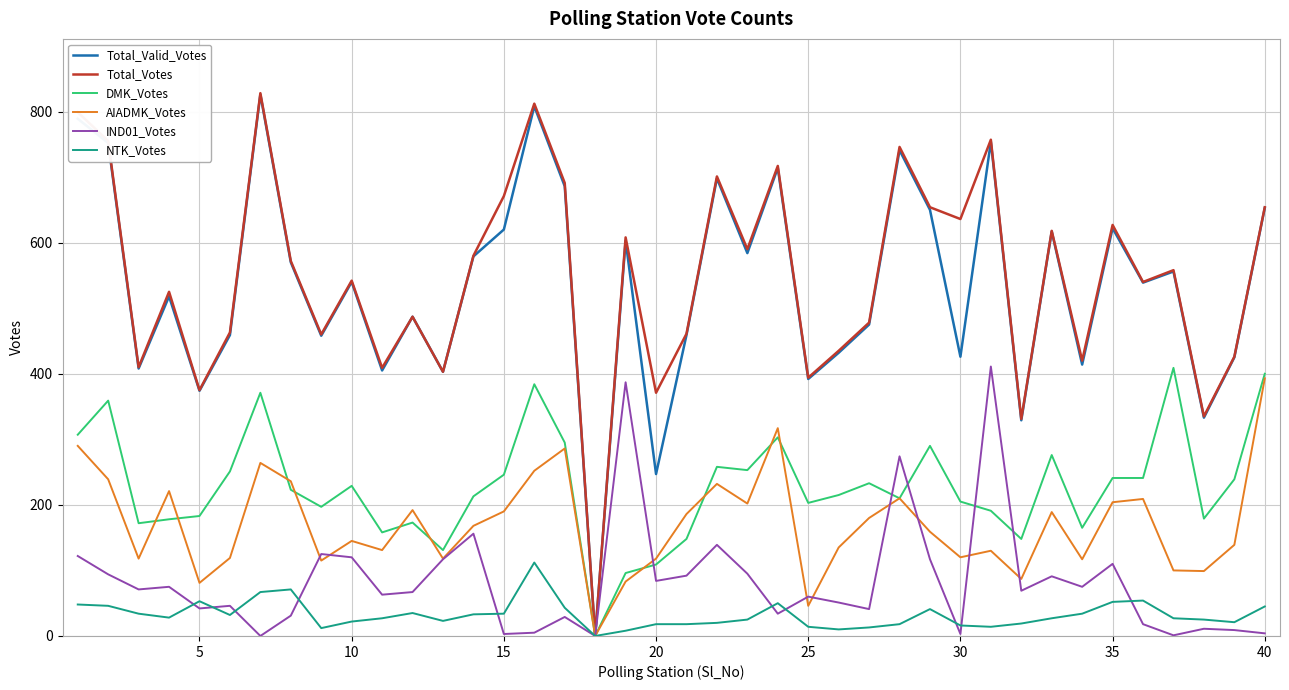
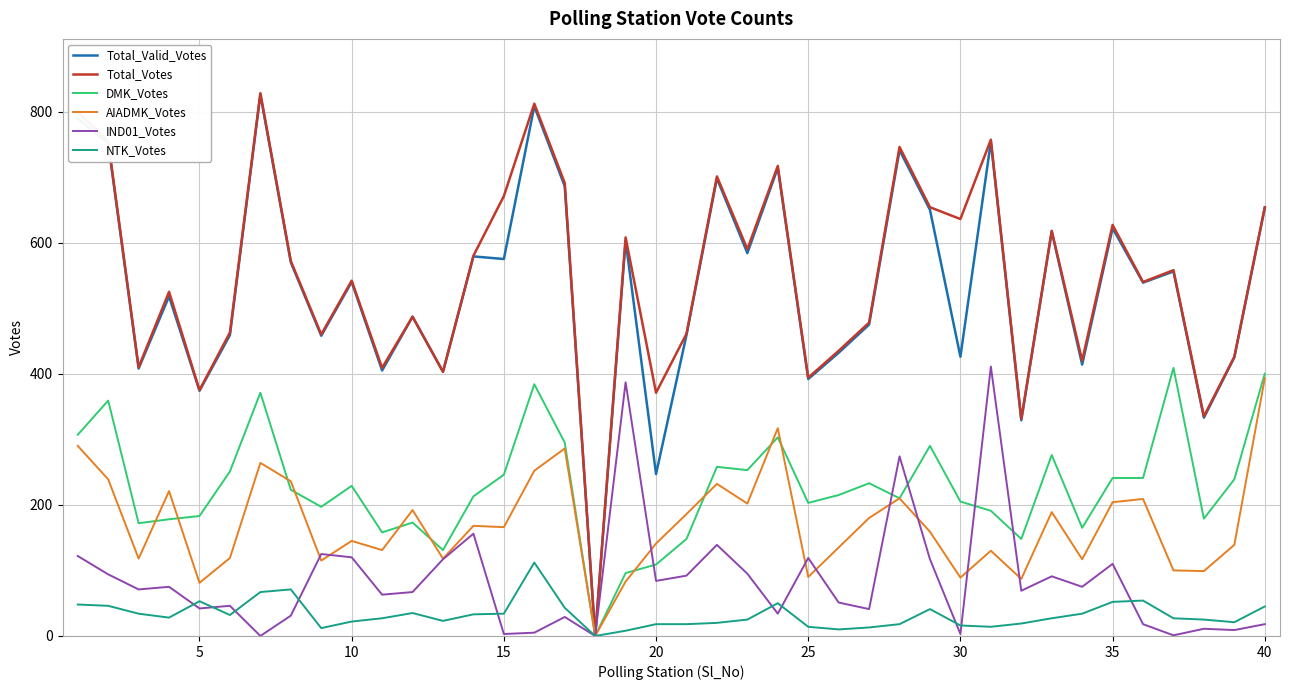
  {
    "Total_Valid_Votes": {
-     "15": 620,
+     "15": 580,
      "20": 250,
      "30": 430,
      "35": 620
    },
    "Total_Votes": {
      "15": 670,
      "20": 370,
      "30": 640,
      "35": 630
    },
    "AIADMK_Votes": {
      "5": 80,
      "10": 150,
-     "15": 190,
-     "20": 120,
-     "25": 50,
-     "30": 120,
+     "15": 170,
+     "20": 140,
+     "25": 90,
+     "30": 90,
      "35": 200,
      "40": 390
    },
    "IND01_Votes": {
      "5": 40,
      "10": 120,
      "15": 0,
      "20": 80,
-     "25": 60,
+     "25": 120,
      "30": 0,
      "35": 110,
-     "40": 0
+     "40": 20
    }
  }
